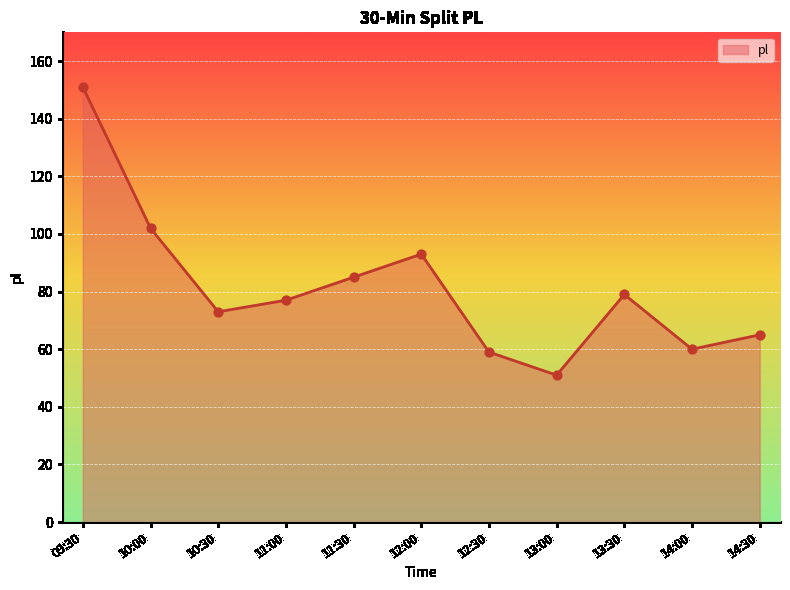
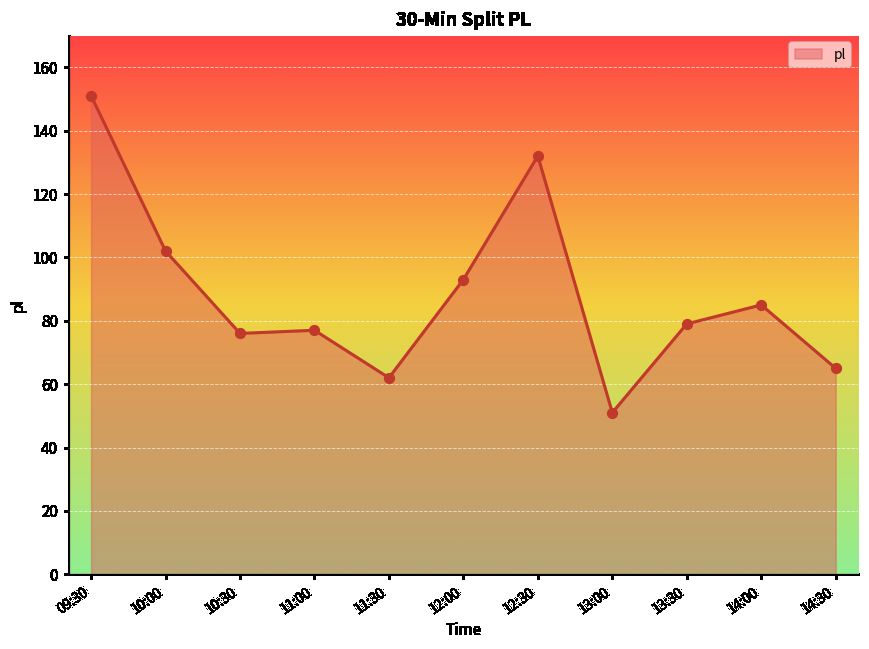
  {
    "09:30": 151,
    "10:00": 102,
-   "10:30": 73,
+   "10:30": 76,
    "11:00": 77,
-   "11:30": 85,
+   "11:30": 62,
    "12:00": 93,
-   "12:30": 59,
+   "12:30": 132,
    "13:00": 51,
    "13:30": 79,
-   "14:00": 60,
+   "14:00": 85,
    "14:30": 65
  }
